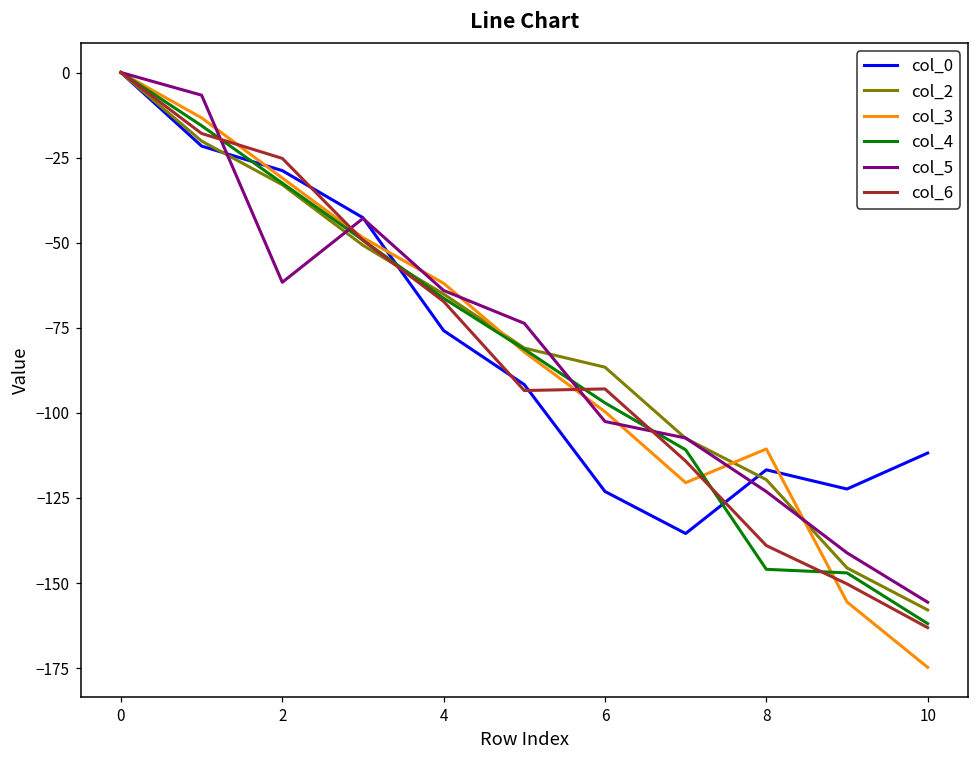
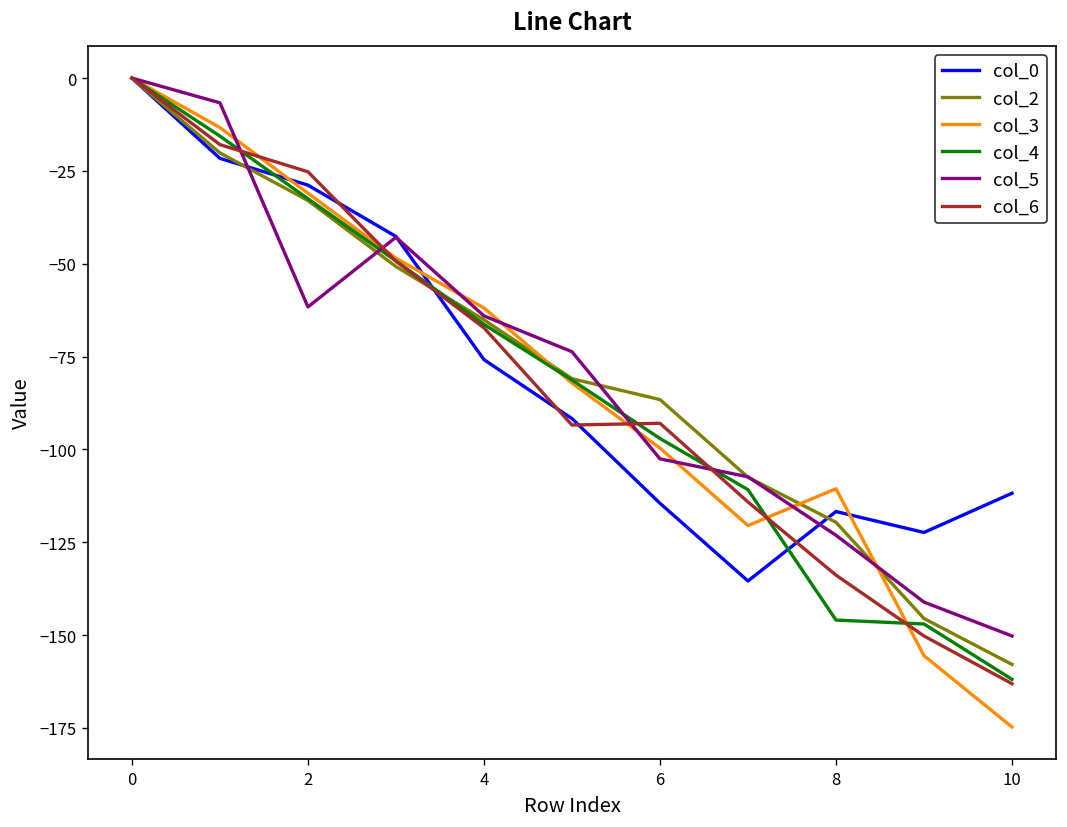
  {
    "col_0": {
      "2": -29,
      "4": -76,
-     "6": -123,
+     "6": -115,
      "8": -117,
      "10": -112
    },
    "col_2": {
      "4": -65,
      "6": -87,
      "8": -120,
      "10": -158
    },
    "col_3": {
      "2": -31,
      "4": -62,
      "6": -100,
      "8": -111,
      "10": -175
    },
    "col_4": {
      "4": -66,
      "6": -97,
      "8": -146,
      "10": -162
    },
    "col_5": {
      "2": -62,
      "4": -64,
      "6": -103,
      "8": -123,
-     "10": -156
+     "10": -150
    },
    "col_6": {
      "2": -25,
      "4": -67,
      "6": -93,
-     "8": -139,
+     "8": -134,
      "10": -163
    }
  }
